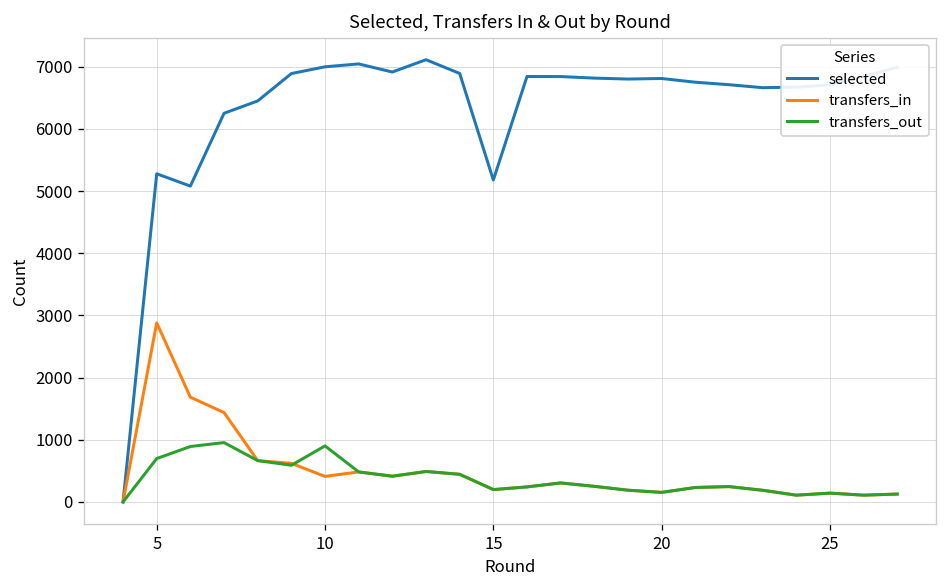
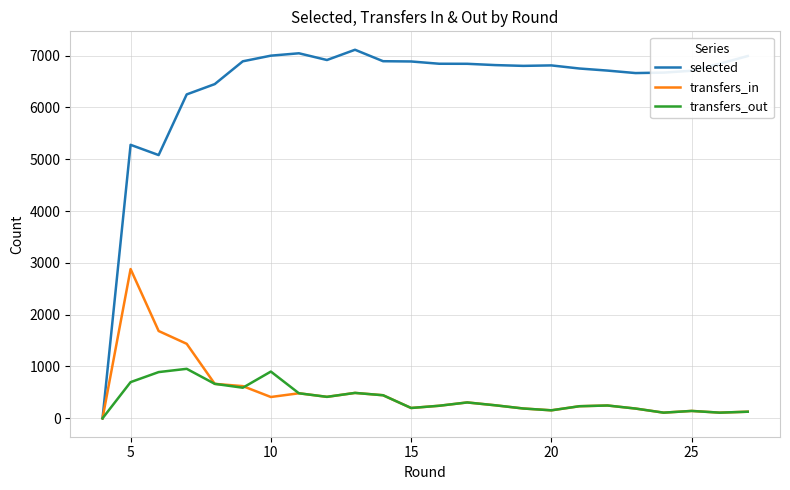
  {
    "selected": {
      "5": 5300,
      "10": 7000,
-     "15": 5200,
+     "15": 6900,
      "20": 6800
    },
    "transfers_in": {
      "5": 2900,
      "10": 400
    },
    "transfers_out": {
      "5": 700,
      "10": 900
    }
  }
